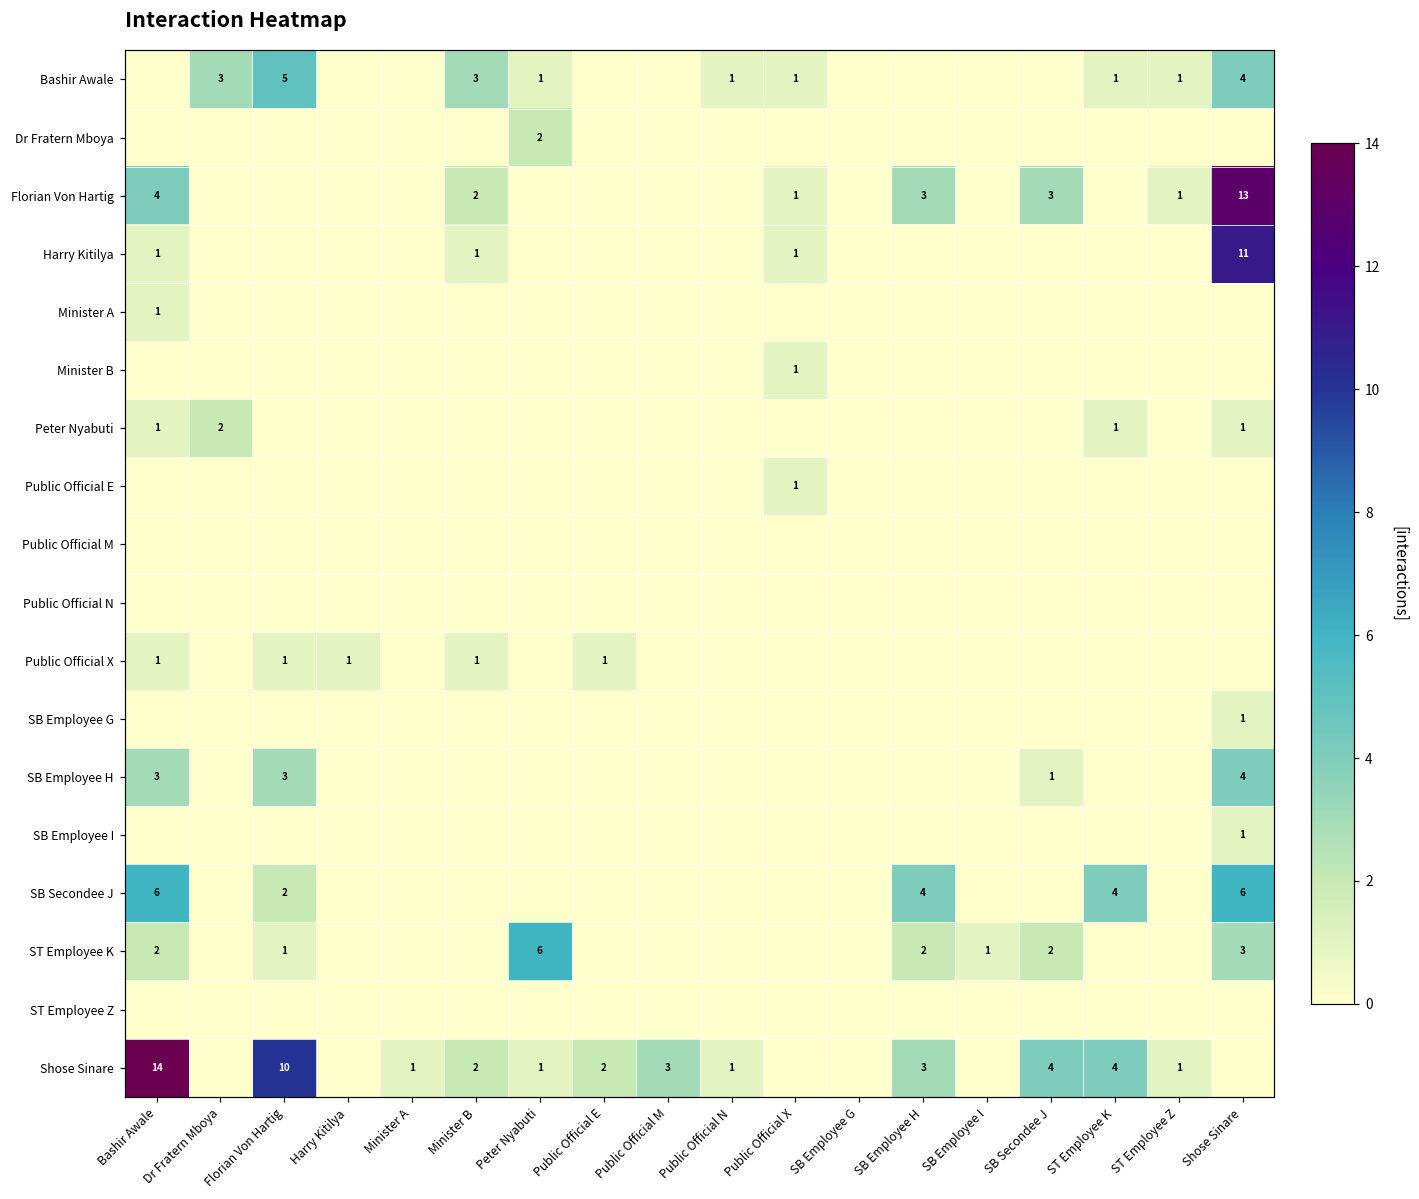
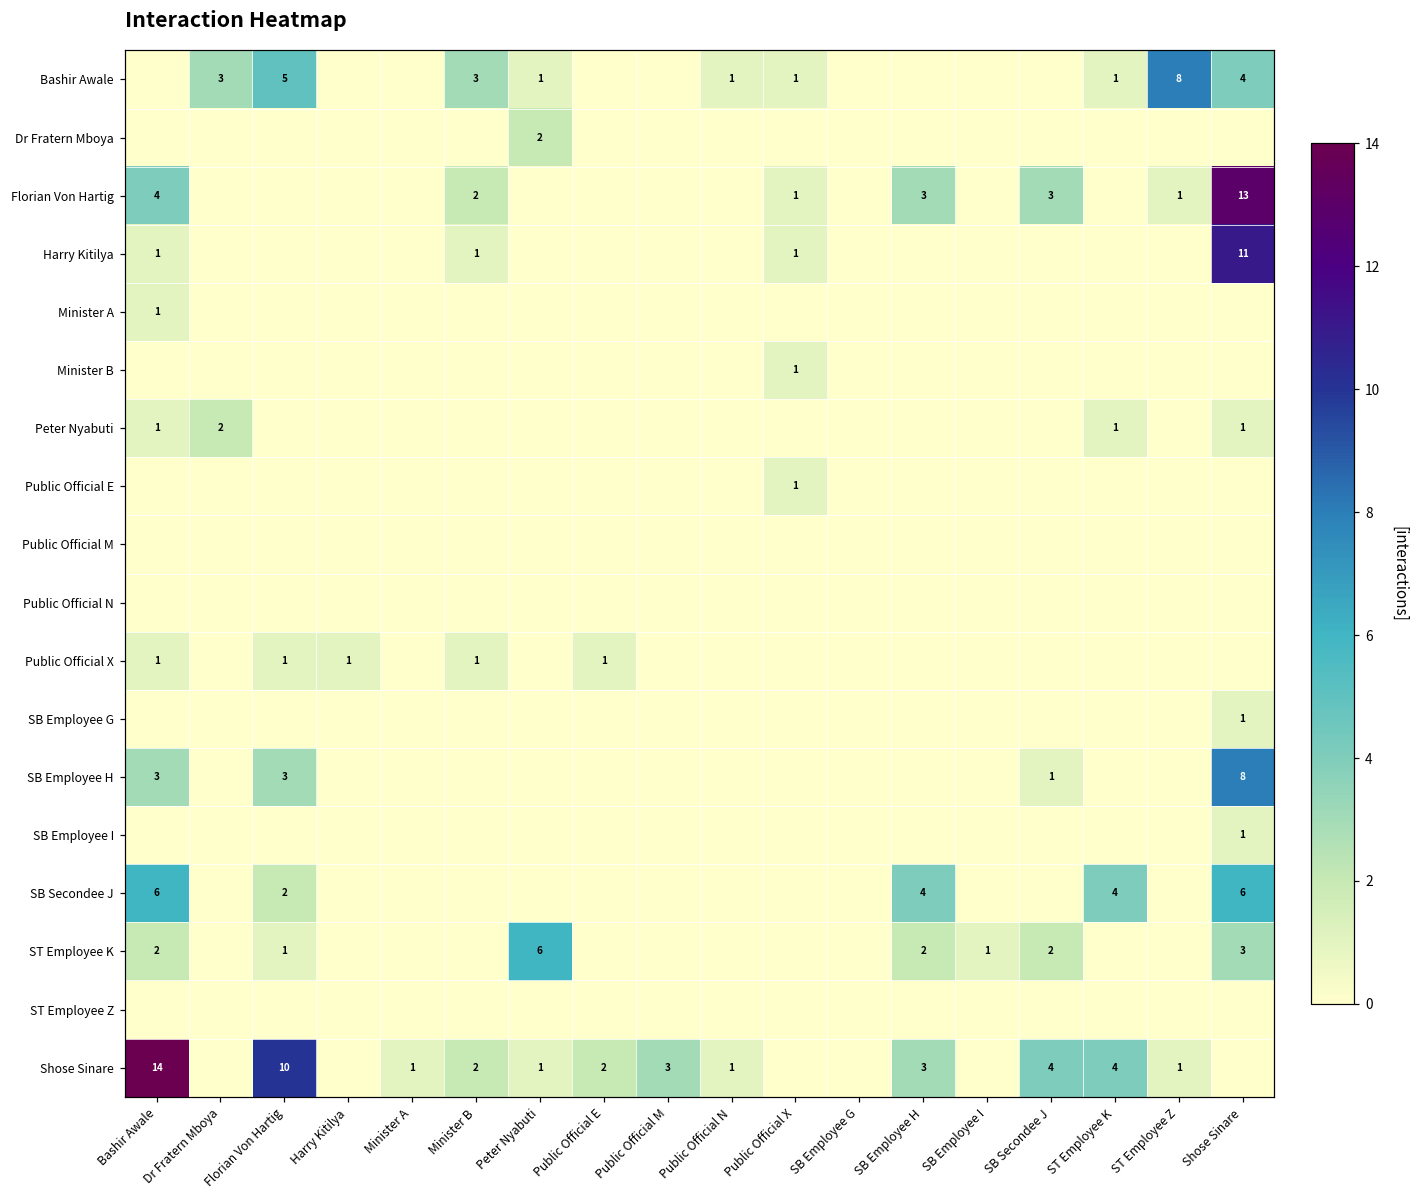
  {
    "Bashir Awale": {
      "Dr Fratern Mboya": 3,
      "Florian Von Hartig": 5,
      "Minister B": 3,
      "Peter Nyabuti": 1,
      "Public Official N": 1,
      "Public Official X": 1,
      "ST Employee K": 1,
-     "ST Employee Z": 1,
+     "ST Employee Z": 8,
      "Shose Sinare": 4
    },
    "Dr Fratern Mboya": {
      "Peter Nyabuti": 2
    },
    "Florian Von Hartig": {
      "Bashir Awale": 4,
      "Minister B": 2,
      "Public Official X": 1,
      "SB Employee H": 3,
      "SB Secondee J": 3,
      "ST Employee Z": 1,
      "Shose Sinare": 13
    },
    "Harry Kitilya": {
      "Bashir Awale": 1,
      "Minister B": 1,
      "Public Official X": 1,
      "Shose Sinare": 11
    },
    "Minister A": {
      "Bashir Awale": 1
    },
    "Minister B": {
      "Public Official X": 1
    },
    "Peter Nyabuti": {
      "Bashir Awale": 1,
      "Dr Fratern Mboya": 2,
      "ST Employee K": 1,
      "Shose Sinare": 1
    },
    "Public Official E": {
      "Public Official X": 1
    },
    "Public Official X": {
      "Bashir Awale": 1,
      "Florian Von Hartig": 1,
      "Harry Kitilya": 1,
      "Minister B": 1,
      "Public Official E": 1
    },
    "SB Employee G": {
      "Shose Sinare": 1
    },
    "SB Employee H": {
      "Bashir Awale": 3,
      "Florian Von Hartig": 3,
      "SB Secondee J": 1,
-     "Shose Sinare": 4
+     "Shose Sinare": 8
    },
    "SB Employee I": {
      "Shose Sinare": 1
    },
    "SB Secondee J": {
      "Bashir Awale": 6,
      "Florian Von Hartig": 2,
      "SB Employee H": 4,
      "ST Employee K": 4,
      "Shose Sinare": 6
    },
    "ST Employee K": {
      "Bashir Awale": 2,
      "Florian Von Hartig": 1,
      "Peter Nyabuti": 6,
      "SB Employee H": 2,
      "SB Employee I": 1,
      "SB Secondee J": 2,
      "Shose Sinare": 3
    },
    "Shose Sinare": {
      "Bashir Awale": 14,
      "Florian Von Hartig": 10,
      "Minister A": 1,
      "Minister B": 2,
      "Peter Nyabuti": 1,
      "Public Official E": 2,
      "Public Official M": 3,
      "Public Official N": 1,
      "SB Employee H": 3,
      "SB Secondee J": 4,
      "ST Employee K": 4,
      "ST Employee Z": 1
    }
  }
